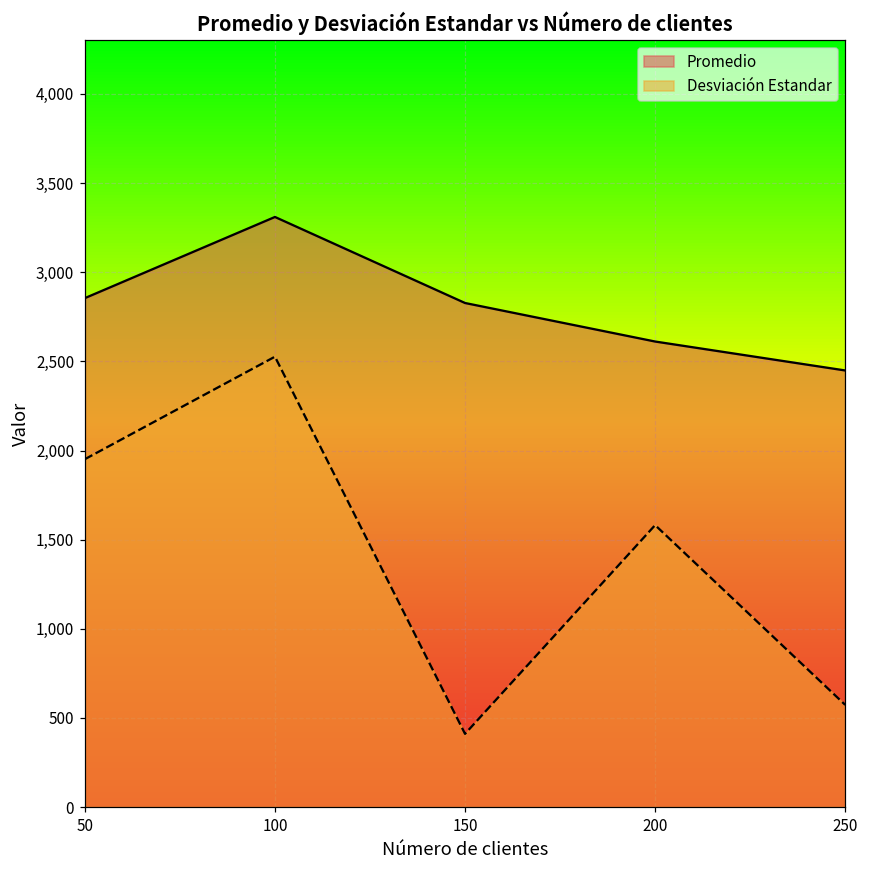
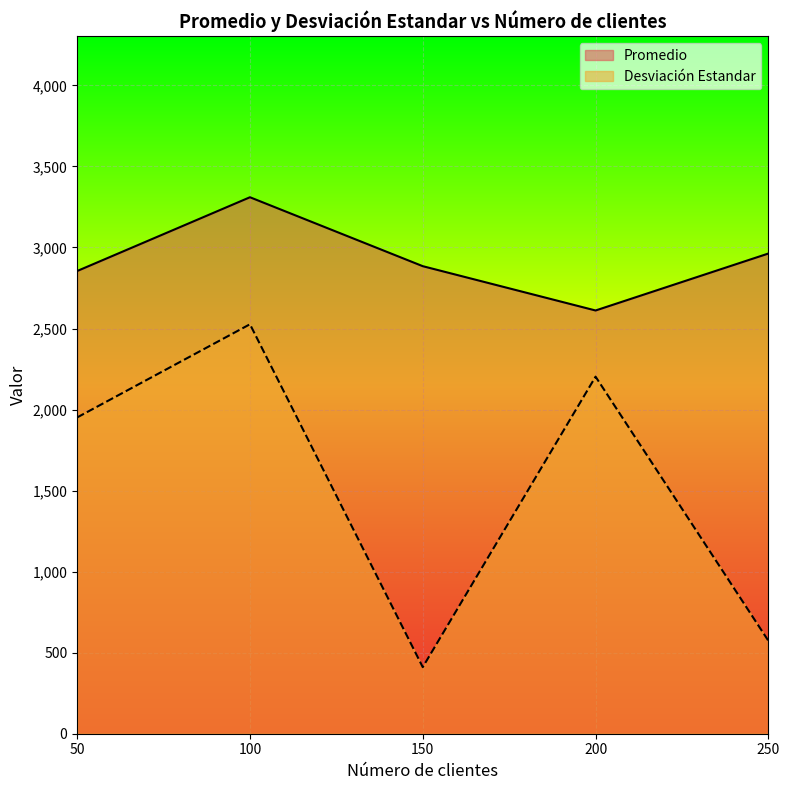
  {
    "Promedio": {
      "50": "2,850",
      "100": "3,310",
-     "150": "2,830",
+     "150": "2,880",
      "200": "2,610",
-     "250": "2,450"
+     "250": "2,960"
    },
    "Desviación Estandar": {
      "50": "1,950",
      "100": "2,530",
      "150": "410",
-     "200": "1,580",
+     "200": "2,200",
      "250": "570"
    }
  }
